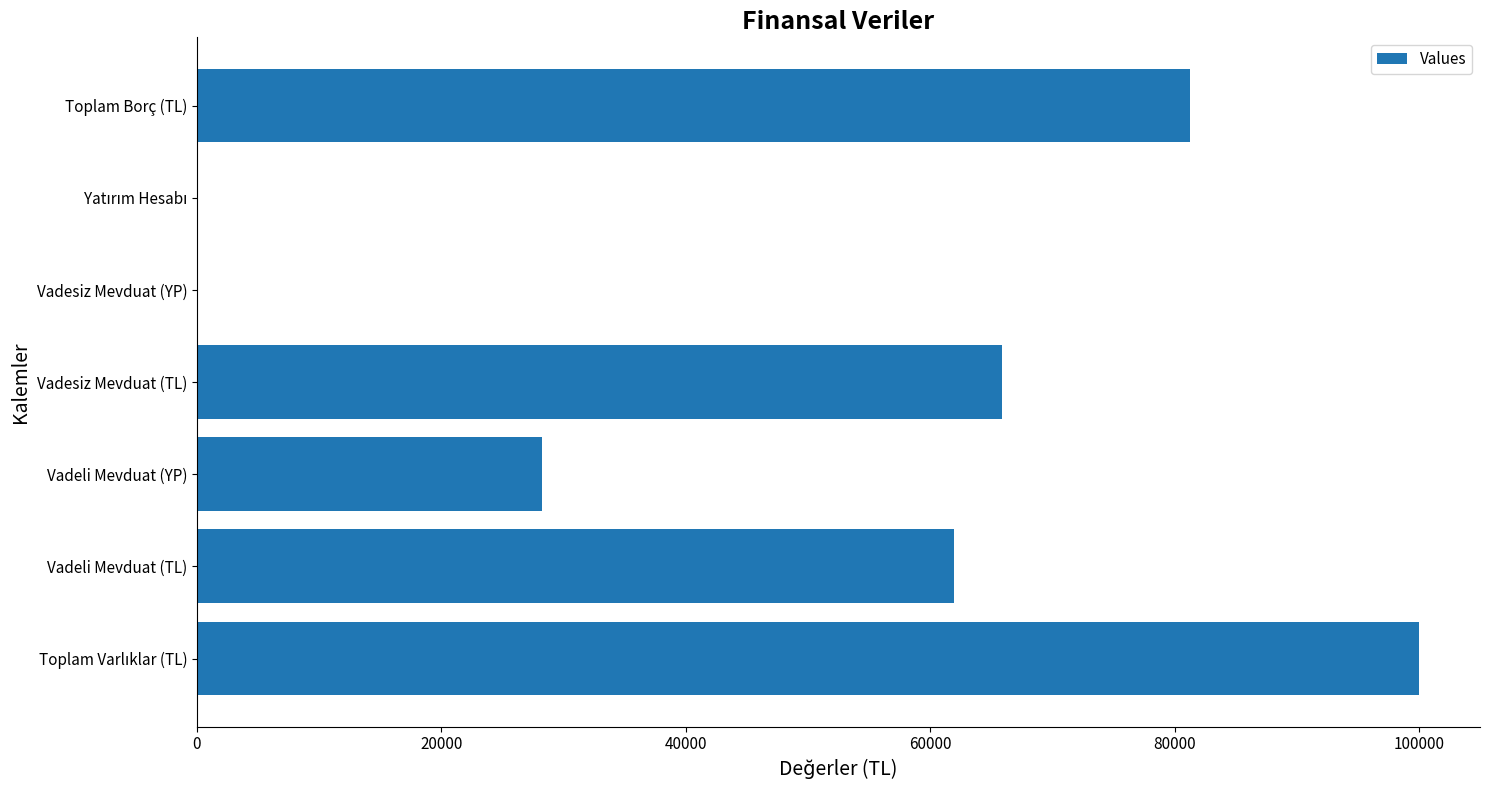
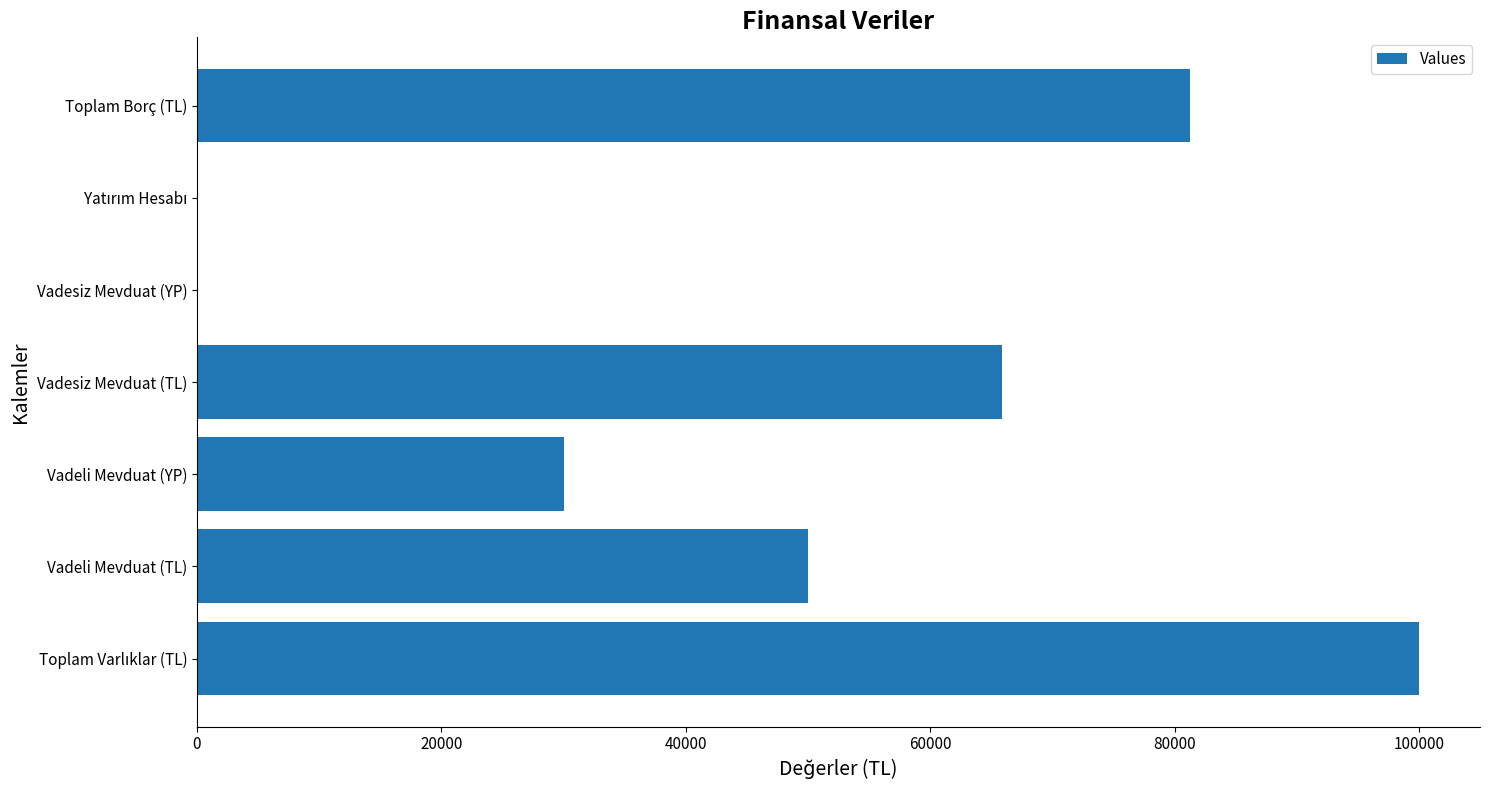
  {
    "Toplam Borç (TL)": 81300,
    "Yatırım Hesabı": 0,
    "Vadesiz Mevduat (YP)": 0,
    "Vadesiz Mevduat (TL)": 65900,
-   "Vadeli Mevduat (YP)": 28300,
-   "Vadeli Mevduat (TL)": 62000,
+   "Vadeli Mevduat (YP)": 30000,
+   "Vadeli Mevduat (TL)": 50000,
    "Toplam Varlıklar (TL)": 100000
  }
